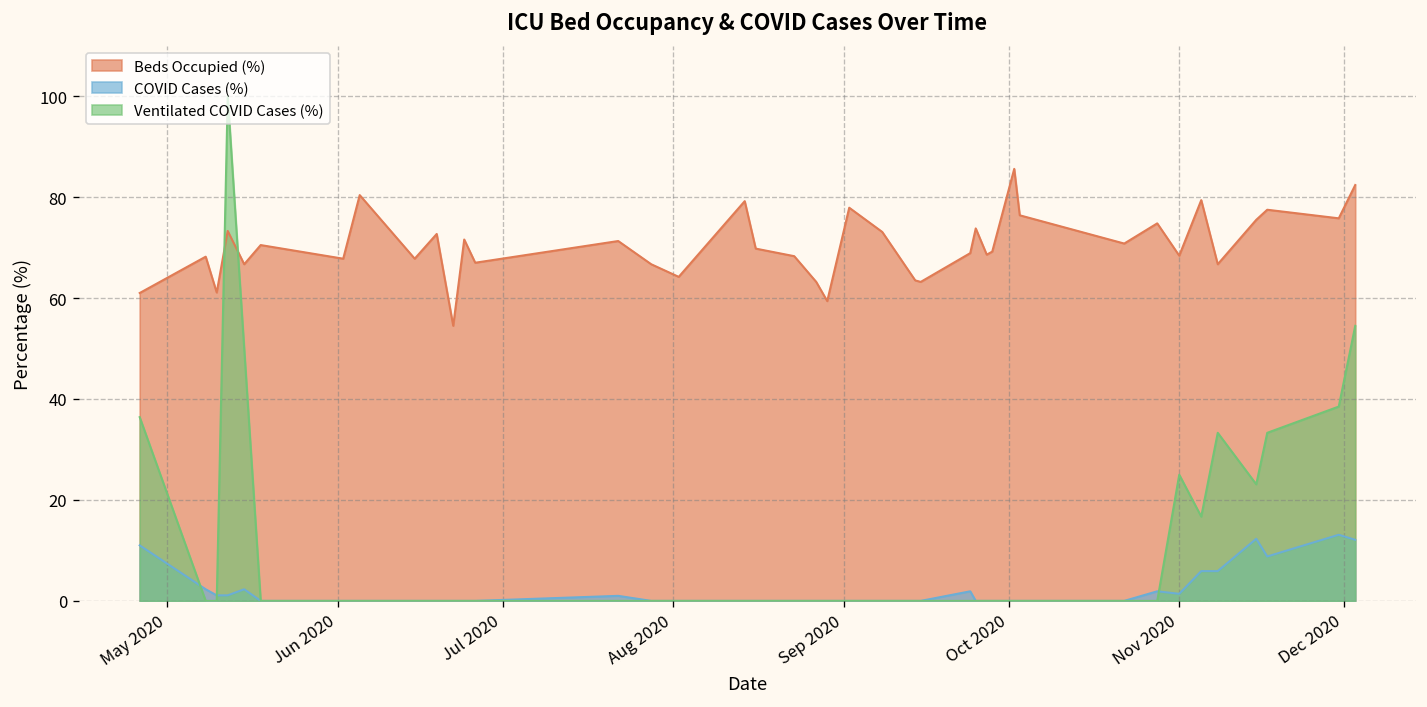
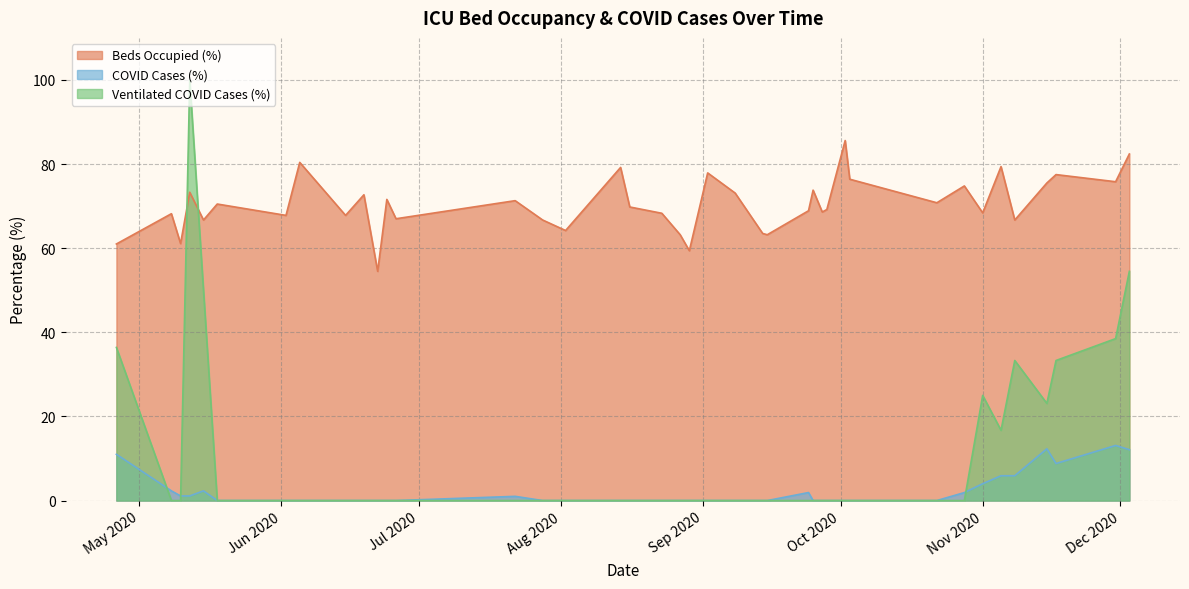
  {
    "Beds Occupied (%)": {
      "Nov 2020": 68
    },
    "COVID Cases (%)": {
-     "Nov 2020": 1
+     "Nov 2020": 4
    },
    "Ventilated COVID Cases (%)": {
      "Nov 2020": 25
    }
  }
